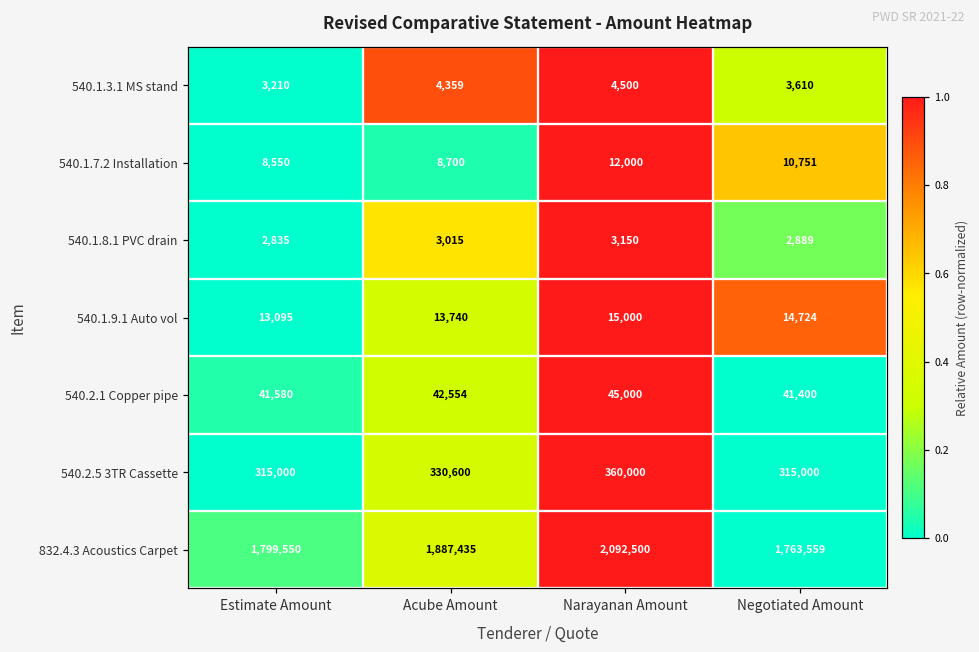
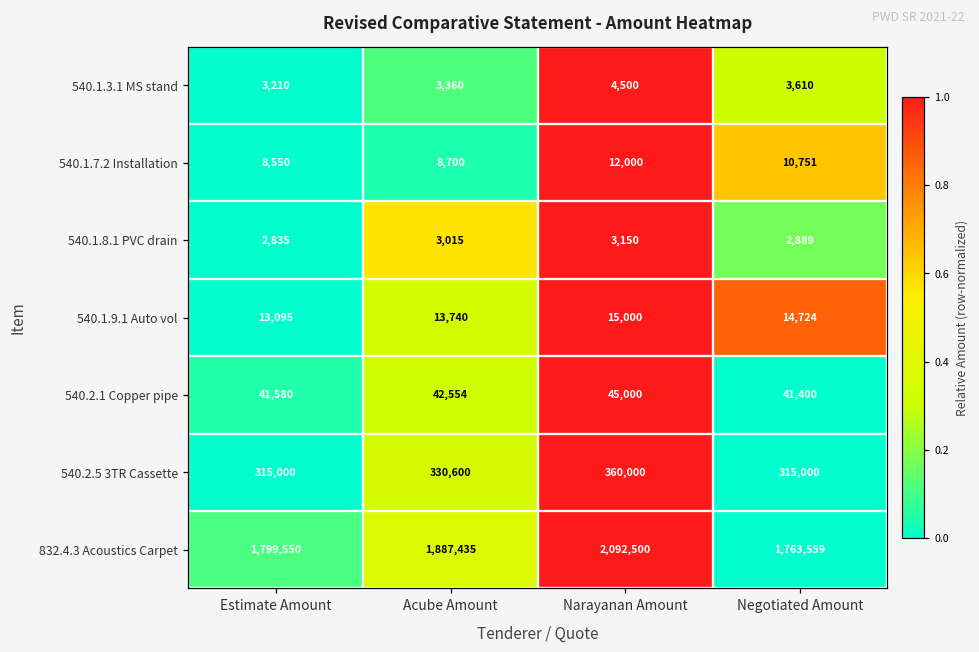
  {
    "540.1.3.1 MS stand": {
      "Estimate Amount": "3,210",
-     "Acube Amount": "4,359",
+     "Acube Amount": "3,360",
      "Narayanan Amount": "4,500",
      "Negotiated Amount": "3,610"
    },
    "540.1.7.2 Installation": {
      "Estimate Amount": "8,550",
      "Acube Amount": "8,700",
      "Narayanan Amount": "12,000",
      "Negotiated Amount": "10,751"
    },
    "540.1.8.1 PVC drain": {
      "Estimate Amount": "2,835",
      "Acube Amount": "3,015",
      "Narayanan Amount": "3,150",
      "Negotiated Amount": "2,889"
    },
    "540.1.9.1 Auto vol": {
      "Estimate Amount": "13,095",
      "Acube Amount": "13,740",
      "Narayanan Amount": "15,000",
      "Negotiated Amount": "14,724"
    },
    "540.2.1 Copper pipe": {
      "Estimate Amount": "41,580",
      "Acube Amount": "42,554",
      "Narayanan Amount": "45,000",
      "Negotiated Amount": "41,400"
    },
    "540.2.5 3TR Cassette": {
      "Estimate Amount": "315,000",
      "Acube Amount": "330,600",
      "Narayanan Amount": "360,000",
      "Negotiated Amount": "315,000"
    },
    "832.4.3 Acoustics Carpet": {
      "Estimate Amount": "1,799,550",
      "Acube Amount": "1,887,435",
      "Narayanan Amount": "2,092,500",
      "Negotiated Amount": "1,763,559"
    }
  }
